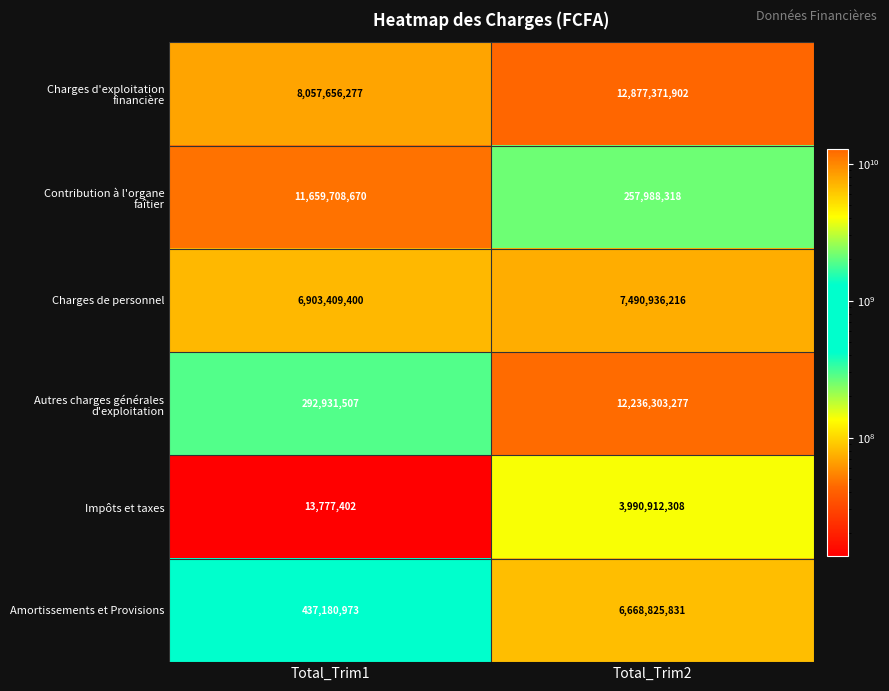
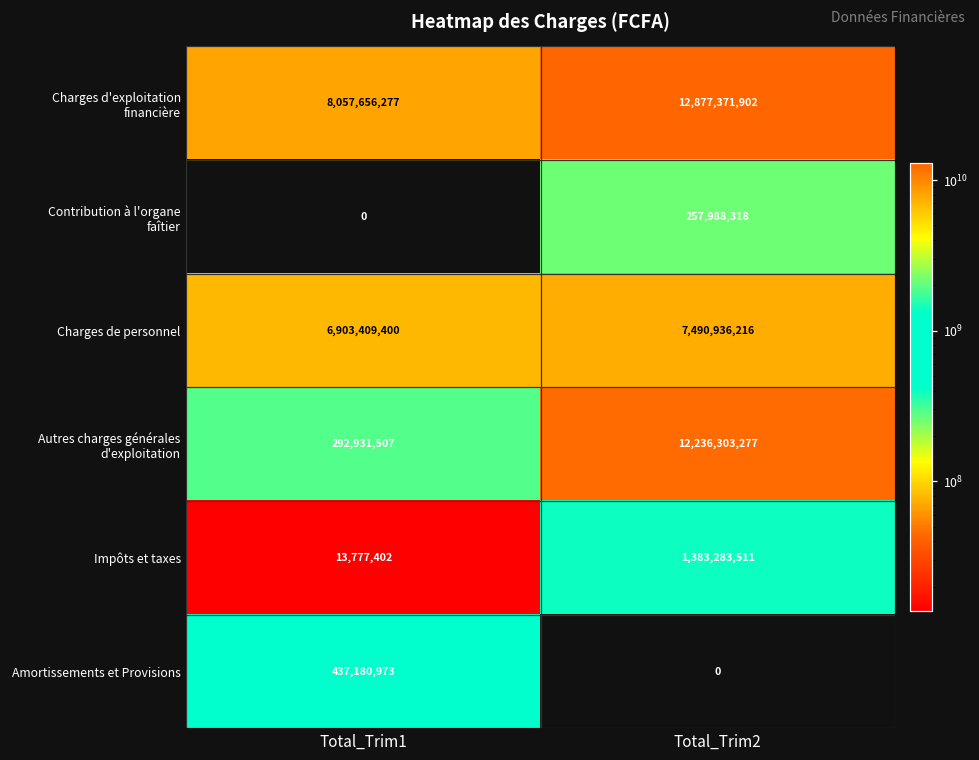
  {
    "Charges d'exploitation financière": {
      "Total_Trim1": "8,057,656,277",
      "Total_Trim2": "12,877,371,902"
    },
    "Contribution à l'organe faîtier": {
-     "Total_Trim1": "11,659,708,670",
+     "Total_Trim1": "0",
      "Total_Trim2": "257,988,318"
    },
    "Charges de personnel": {
      "Total_Trim1": "6,903,409,400",
      "Total_Trim2": "7,490,936,216"
    },
    "Autres charges générales d'exploitation": {
      "Total_Trim1": "292,931,507",
      "Total_Trim2": "12,236,303,277"
    },
    "Impôts et taxes": {
      "Total_Trim1": "13,777,402",
-     "Total_Trim2": "3,990,912,308"
+     "Total_Trim2": "1,383,283,511"
    },
    "Amortissements et Provisions": {
      "Total_Trim1": "437,180,973",
-     "Total_Trim2": "6,668,825,831"
+     "Total_Trim2": "0"
    }
  }
